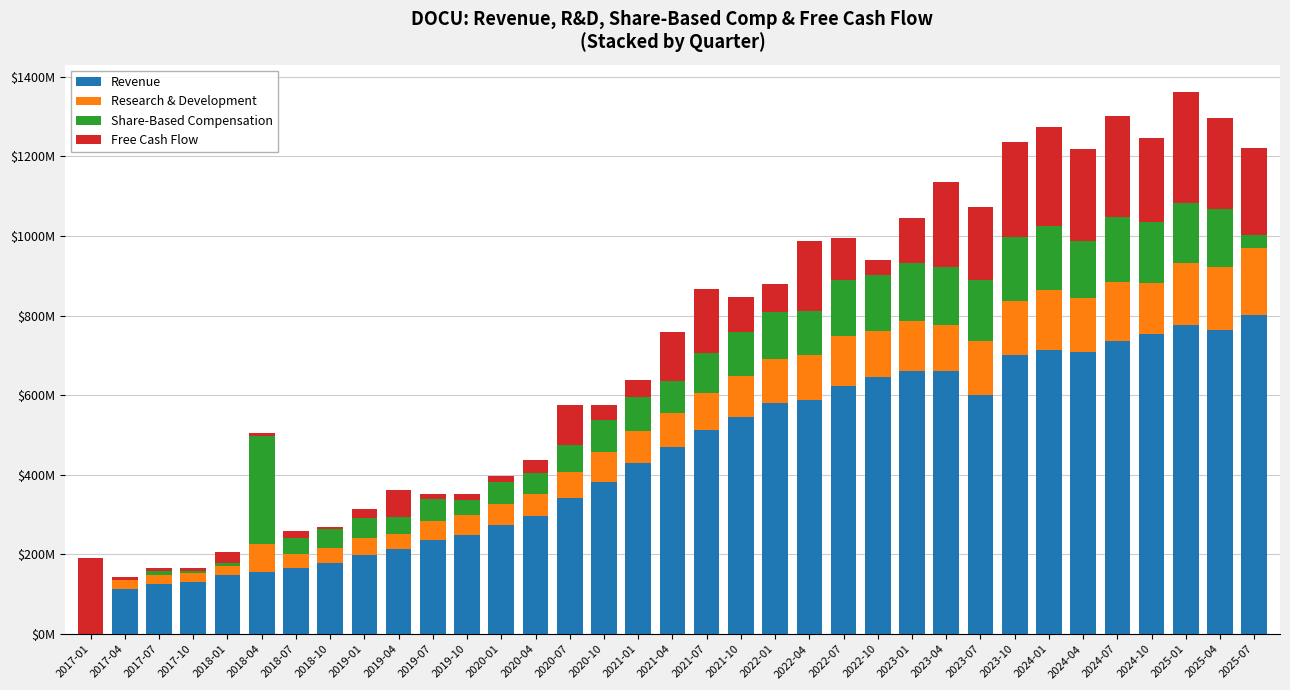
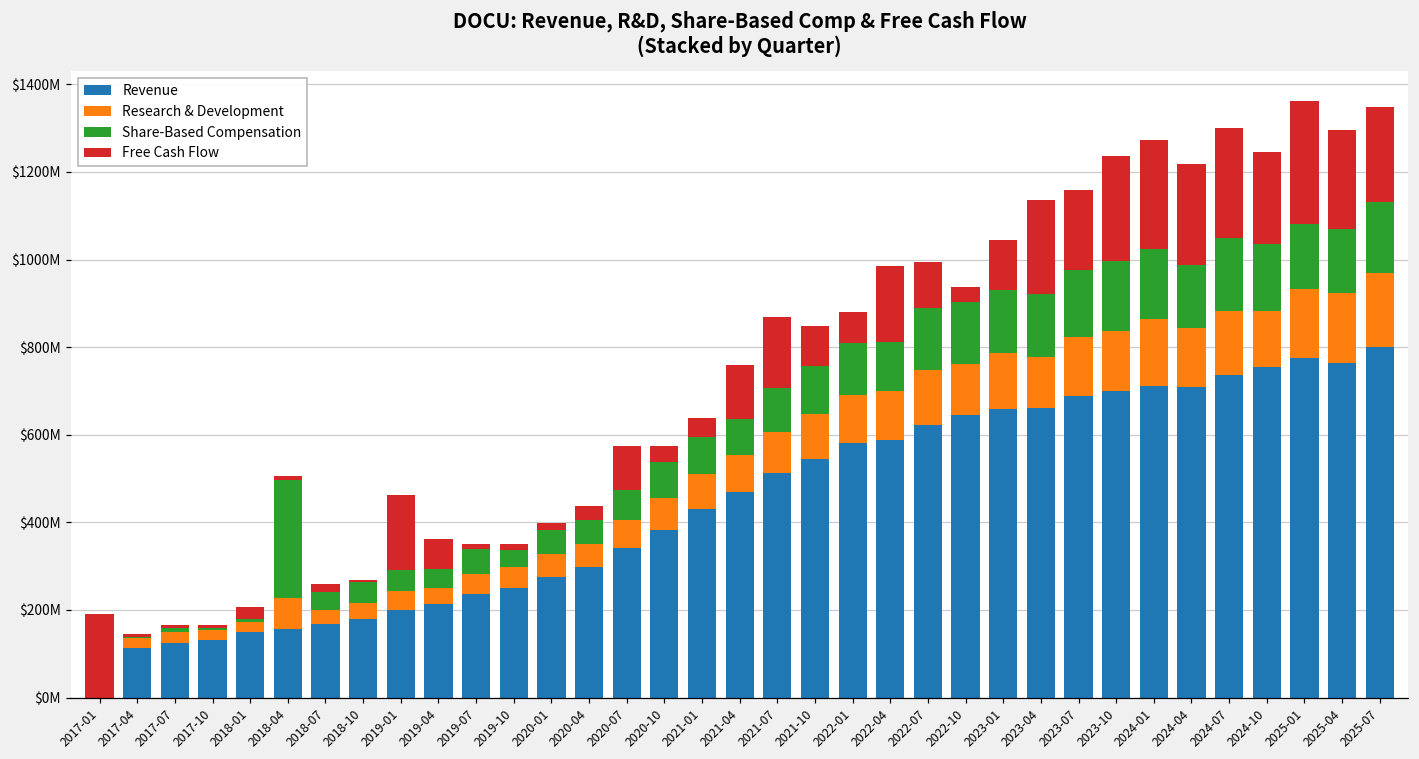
  {
    "Revenue": {
      "2017-01": "$0",
      "2017-04": "$110000000",
      "2017-07": "$130000000",
      "2017-10": "$130000000",
      "2018-01": "$150000000",
      "2018-04": "$160000000",
      "2018-07": "$170000000",
      "2018-10": "$180000000",
      "2019-01": "$200000000",
      "2019-04": "$210000000",
      "2019-07": "$240000000",
      "2019-10": "$250000000",
      "2020-01": "$270000000",
      "2020-04": "$300000000",
      "2020-07": "$340000000",
      "2020-10": "$380000000",
      "2021-01": "$430000000",
      "2021-04": "$470000000",
      "2021-07": "$510000000",
      "2021-10": "$550000000",
      "2022-01": "$580000000",
      "2022-04": "$590000000",
      "2022-07": "$620000000",
      "2022-10": "$650000000",
      "2023-01": "$660000000",
      "2023-04": "$660000000",
-     "2023-07": "$600000000",
+     "2023-07": "$690000000",
      "2023-10": "$700000000",
      "2024-01": "$710000000",
      "2024-04": "$710000000",
      "2024-07": "$740000000",
      "2024-10": "$750000000",
      "2025-01": "$780000000",
      "2025-04": "$760000000",
      "2025-07": "$800000000"
    },
    "Research & Development": {
      "2017-01": "$0",
      "2017-04": "$20000000",
      "2017-07": "$20000000",
      "2017-10": "$20000000",
      "2018-01": "$20000000",
      "2018-04": "$70000000",
      "2018-07": "$30000000",
      "2018-10": "$40000000",
      "2019-01": "$40000000",
      "2019-04": "$40000000",
      "2019-07": "$50000000",
      "2019-10": "$50000000",
      "2020-01": "$50000000",
      "2020-04": "$50000000",
      "2020-07": "$60000000",
      "2020-10": "$70000000",
      "2021-01": "$80000000",
      "2021-04": "$90000000",
      "2021-07": "$90000000",
      "2021-10": "$100000000",
      "2022-01": "$110000000",
      "2022-04": "$110000000",
      "2022-07": "$130000000",
      "2022-10": "$120000000",
      "2023-01": "$130000000",
      "2023-04": "$120000000",
      "2023-07": "$140000000",
      "2023-10": "$140000000",
      "2024-01": "$150000000",
      "2024-04": "$130000000",
      "2024-07": "$150000000",
      "2024-10": "$130000000",
      "2025-01": "$160000000",
      "2025-04": "$160000000",
      "2025-07": "$170000000"
    },
    "Share-Based Compensation": {
      "2017-01": "$0",
      "2017-04": "$10000000",
      "2017-07": "$10000000",
      "2017-10": "$10000000",
      "2018-04": "$270000000",
      "2018-07": "$40000000",
      "2018-10": "$50000000",
      "2019-01": "$50000000",
      "2019-04": "$40000000",
      "2019-07": "$60000000",
      "2019-10": "$50000000",
      "2020-01": "$60000000",
      "2020-04": "$50000000",
      "2020-07": "$70000000",
      "2020-10": "$80000000",
      "2021-01": "$80000000",
      "2021-04": "$80000000",
      "2021-07": "$100000000",
      "2021-10": "$110000000",
      "2022-01": "$120000000",
      "2022-04": "$110000000",
      "2022-07": "$140000000",
      "2022-10": "$140000000",
      "2023-01": "$150000000",
      "2023-04": "$140000000",
      "2023-07": "$150000000",
      "2023-10": "$160000000",
      "2024-01": "$160000000",
      "2024-04": "$140000000",
      "2024-07": "$160000000",
      "2024-10": "$150000000",
      "2025-01": "$150000000",
      "2025-04": "$150000000",
-     "2025-07": "$30000000"
+     "2025-07": "$160000000"
    },
    "Free Cash Flow": {
      "2017-01": "$190000000",
      "2017-04": "$-10000000",
      "2017-07": "$10000000",
      "2017-10": "$10000000",
      "2018-01": "$30000000",
      "2018-04": "$10000000",
      "2018-07": "$20000000",
-     "2019-01": "$20000000",
+     "2019-01": "$170000000",
      "2019-04": "$70000000",
      "2019-07": "$10000000",
      "2020-01": "$20000000",
      "2020-04": "$30000000",
      "2020-07": "$100000000",
      "2020-10": "$40000000",
      "2021-01": "$40000000",
      "2021-04": "$120000000",
      "2021-07": "$160000000",
      "2021-10": "$90000000",
      "2022-01": "$70000000",
      "2022-04": "$170000000",
      "2022-07": "$110000000",
      "2022-10": "$40000000",
      "2023-01": "$110000000",
      "2023-04": "$210000000",
      "2023-07": "$180000000",
      "2023-10": "$240000000",
      "2024-01": "$250000000",
      "2024-04": "$230000000",
      "2024-07": "$250000000",
      "2024-10": "$210000000",
      "2025-01": "$280000000",
      "2025-04": "$230000000",
      "2025-07": "$220000000"
    }
  }
